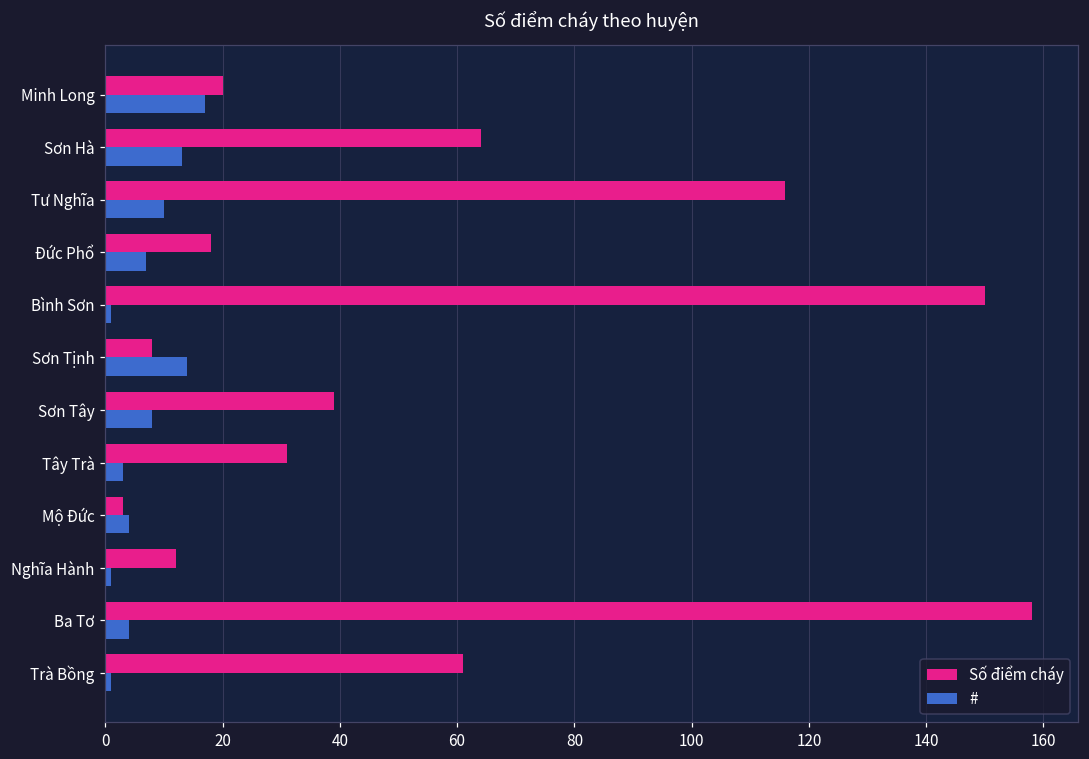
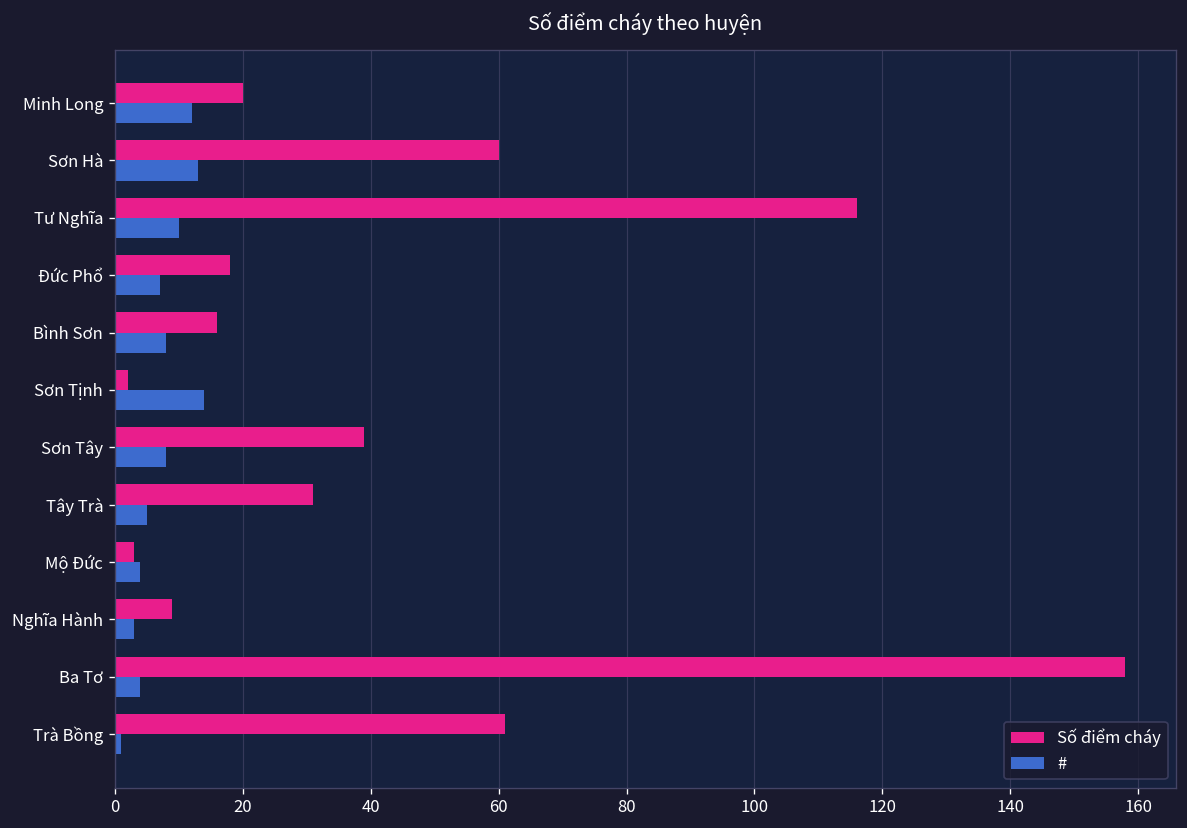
  {
    "Số điểm cháy": {
      "Minh Long": 20,
-     "Sơn Hà": 64,
+     "Sơn Hà": 60,
      "Tư Nghĩa": 116,
      "Đức Phổ": 18,
-     "Bình Sơn": 150,
-     "Sơn Tịnh": 8,
+     "Bình Sơn": 16,
+     "Sơn Tịnh": 2,
      "Sơn Tây": 39,
      "Tây Trà": 31,
      "Mộ Đức": 3,
-     "Nghĩa Hành": 12,
+     "Nghĩa Hành": 9,
      "Ba Tơ": 158,
      "Trà Bồng": 61
    },
    "#": {
-     "Minh Long": 17,
+     "Minh Long": 12,
      "Sơn Hà": 13,
      "Tư Nghĩa": 10,
      "Đức Phổ": 7,
-     "Bình Sơn": 1,
+     "Bình Sơn": 8,
      "Sơn Tịnh": 14,
      "Sơn Tây": 8,
-     "Tây Trà": 3,
+     "Tây Trà": 5,
      "Mộ Đức": 4,
-     "Nghĩa Hành": 1,
+     "Nghĩa Hành": 3,
      "Ba Tơ": 4,
      "Trà Bồng": 1
    }
  }
